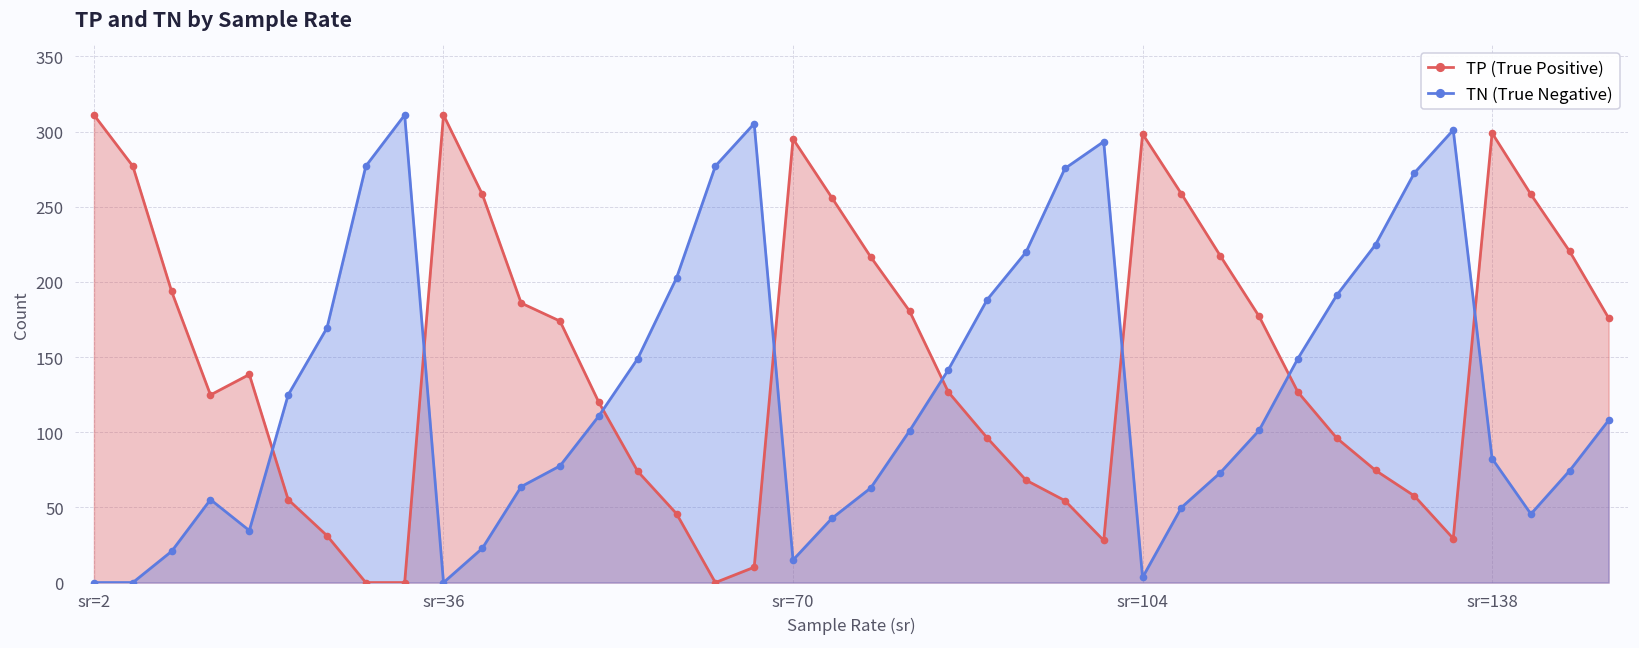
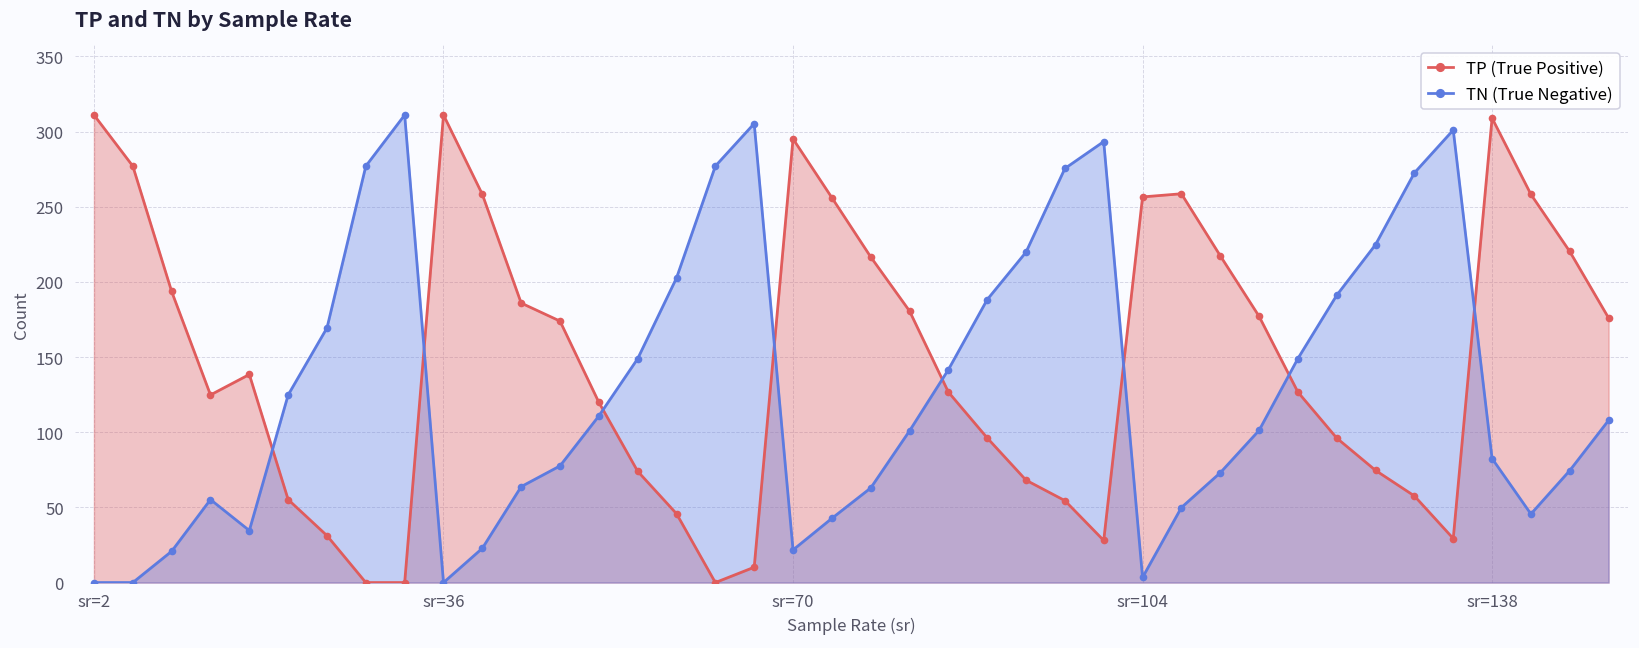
  {
    "TP (True Positive)": {
      "sr=2": 311,
      "sr=36": 311,
      "sr=70": 295,
-     "sr=104": 298,
-     "sr=138": 299
+     "sr=104": 257,
+     "sr=138": 309
    },
    "TN (True Negative)": {
      "sr=2": 0,
      "sr=36": 0,
-     "sr=70": 15,
+     "sr=70": 22,
      "sr=104": 3,
      "sr=138": 83
    }
  }
